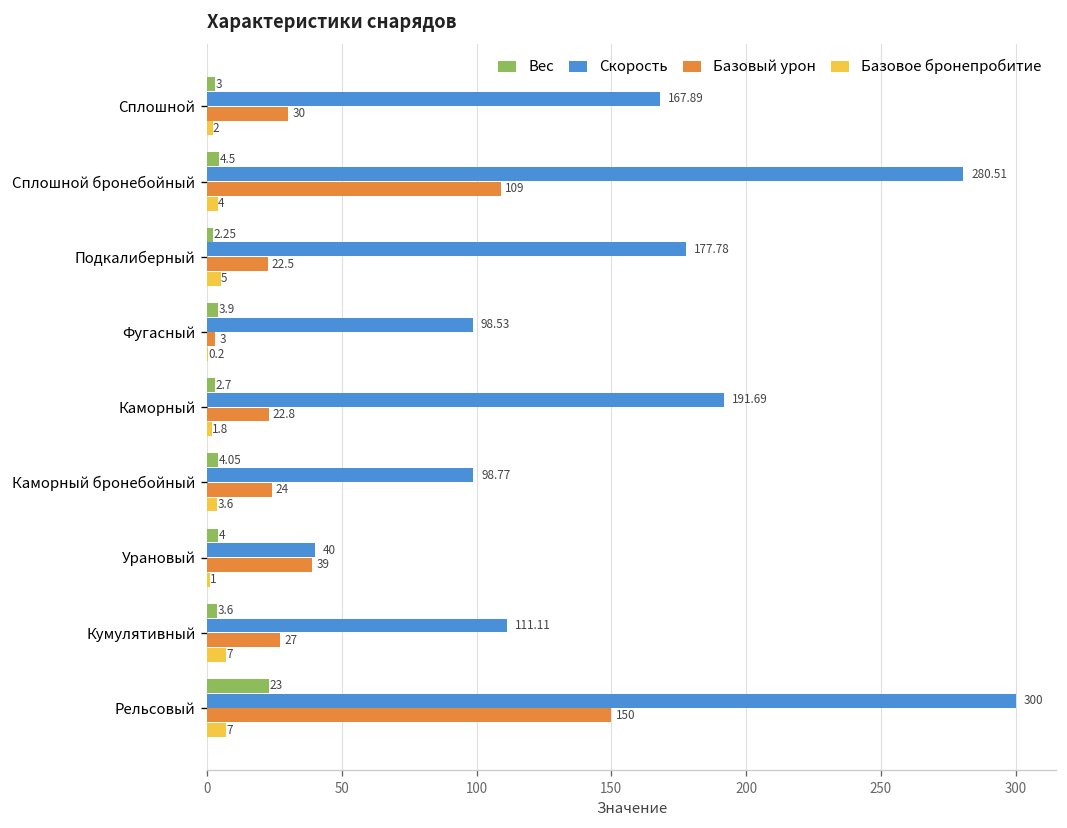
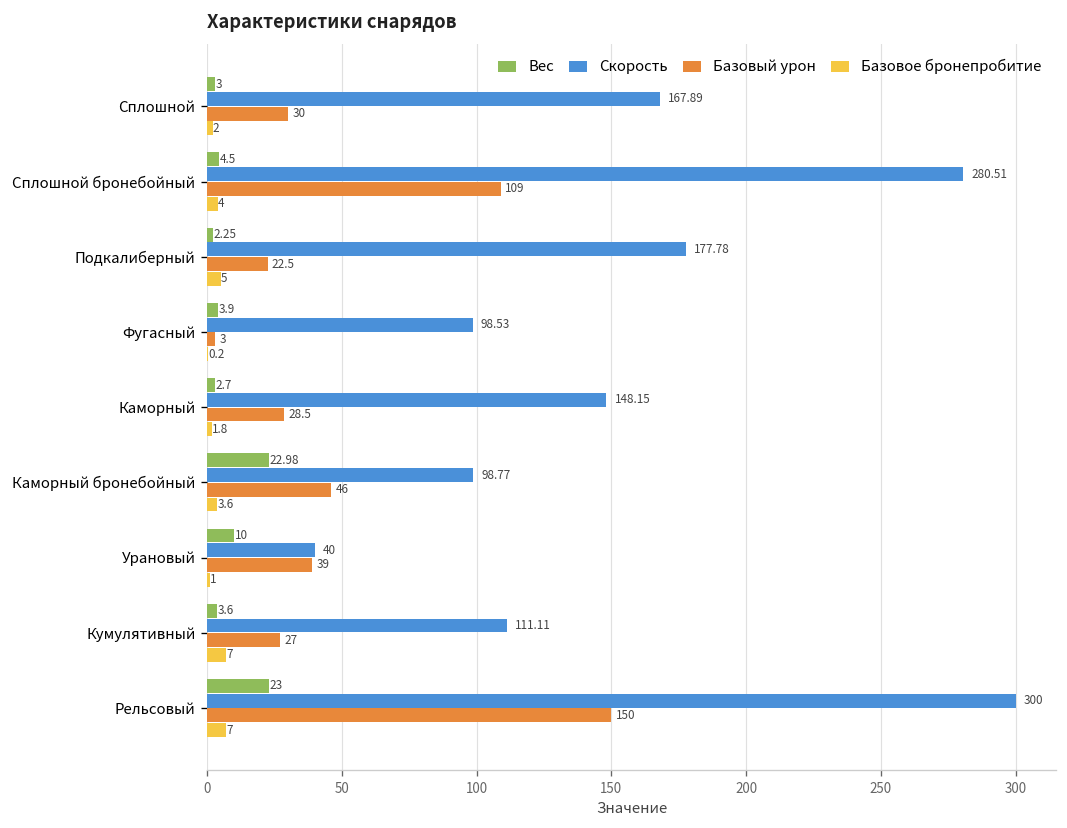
  {
    "Вес": {
      "Сплошной": 3,
      "Сплошной бронебойный": 4.5,
      "Подкалиберный": 2.25,
      "Фугасный": 3.9,
      "Каморный": 2.7,
-     "Каморный бронебойный": 4.05,
-     "Урановый": 4,
+     "Каморный бронебойный": 22.98,
+     "Урановый": 10,
      "Кумулятивный": 3.6,
      "Рельсовый": 23
    },
    "Скорость": {
      "Сплошной": 167.89,
      "Сплошной бронебойный": 280.51,
      "Подкалиберный": 177.78,
      "Фугасный": 98.53,
-     "Каморный": 191.69,
+     "Каморный": 148.15,
      "Каморный бронебойный": 98.77,
      "Урановый": 40,
      "Кумулятивный": 111.11,
      "Рельсовый": 300
    },
    "Базовый урон": {
      "Сплошной": 30,
      "Сплошной бронебойный": 109,
      "Подкалиберный": 22.5,
      "Фугасный": 3,
-     "Каморный": 22.8,
-     "Каморный бронебойный": 24,
+     "Каморный": 28.5,
+     "Каморный бронебойный": 46,
      "Урановый": 39,
      "Кумулятивный": 27,
      "Рельсовый": 150
    },
    "Базовое бронепробитие": {
      "Сплошной": 2,
      "Сплошной бронебойный": 4,
      "Подкалиберный": 5,
      "Фугасный": 0.2,
      "Каморный": 1.8,
      "Каморный бронебойный": 3.6,
      "Урановый": 1,
      "Кумулятивный": 7,
      "Рельсовый": 7
    }
  }
